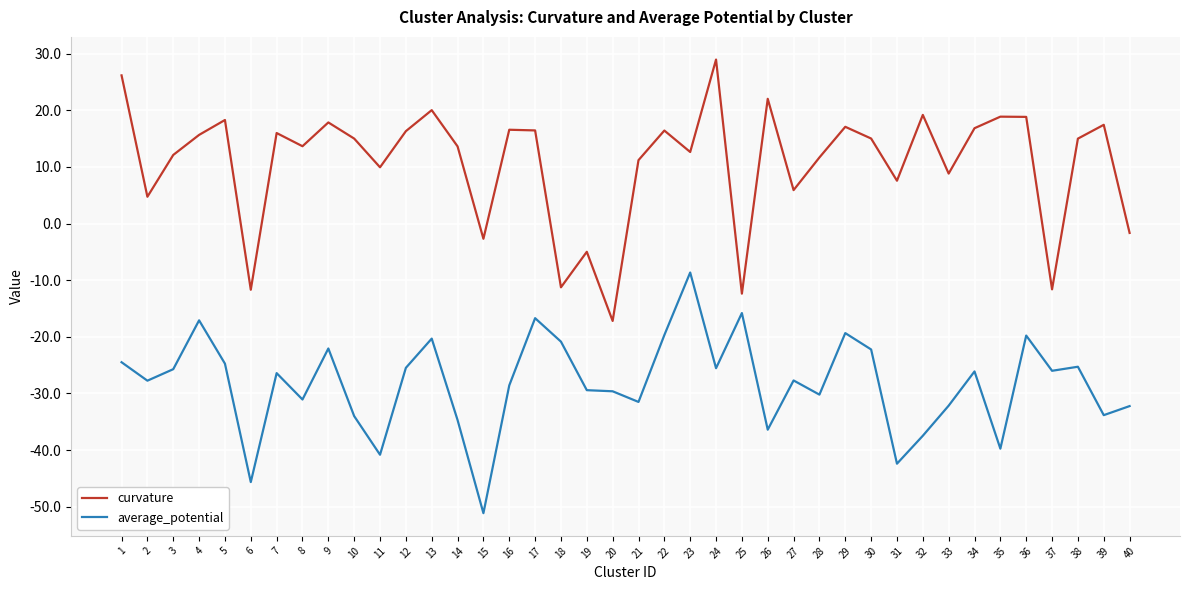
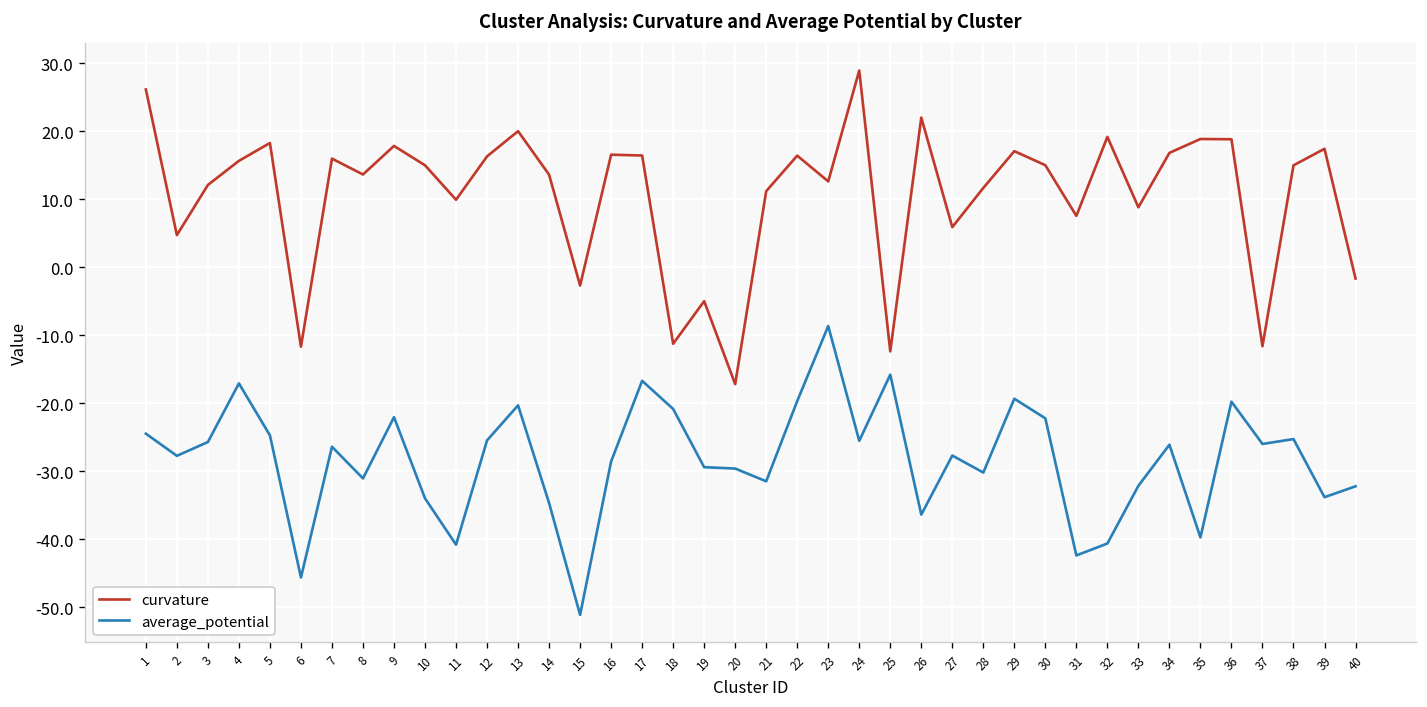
  {
    "curvature": {
      "1": 26,
      "2": 5,
      "3": 12,
      "4": 16,
      "5": 18,
      "6": -12,
      "7": 16,
      "8": 14,
      "9": 18,
      "10": 15,
      "11": 10,
      "12": 16,
      "13": 20,
      "14": 14,
      "15": -3,
      "16": 17,
      "17": 16,
      "18": -11,
      "19": -5,
      "20": -17,
      "21": 11,
      "22": 16,
      "23": 13,
      "24": 29,
      "25": -12,
      "26": 22,
      "27": 6,
      "28": 12,
      "29": 17,
      "30": 15,
      "31": 8,
      "32": 19,
      "33": 9,
      "34": 17,
      "35": 19,
      "36": 19,
      "37": -12,
      "38": 15,
      "39": 17,
      "40": -2
    },
    "average_potential": {
      "1": -24,
      "2": -28,
      "3": -26,
      "4": -17,
      "5": -25,
      "6": -46,
      "7": -26,
      "8": -31,
      "9": -22,
      "10": -34,
      "11": -41,
      "12": -25,
      "13": -20,
      "14": -35,
      "15": -51,
      "16": -29,
      "17": -17,
      "18": -21,
      "19": -29,
      "20": -30,
      "21": -31,
      "22": -20,
      "23": -9,
      "24": -26,
      "25": -16,
      "26": -36,
      "27": -28,
      "28": -30,
      "29": -19,
      "30": -22,
      "31": -42,
-     "32": -37,
+     "32": -41,
      "33": -32,
      "34": -26,
      "35": -40,
      "36": -20,
      "37": -26,
      "38": -25,
      "39": -34,
      "40": -32
    }
  }
